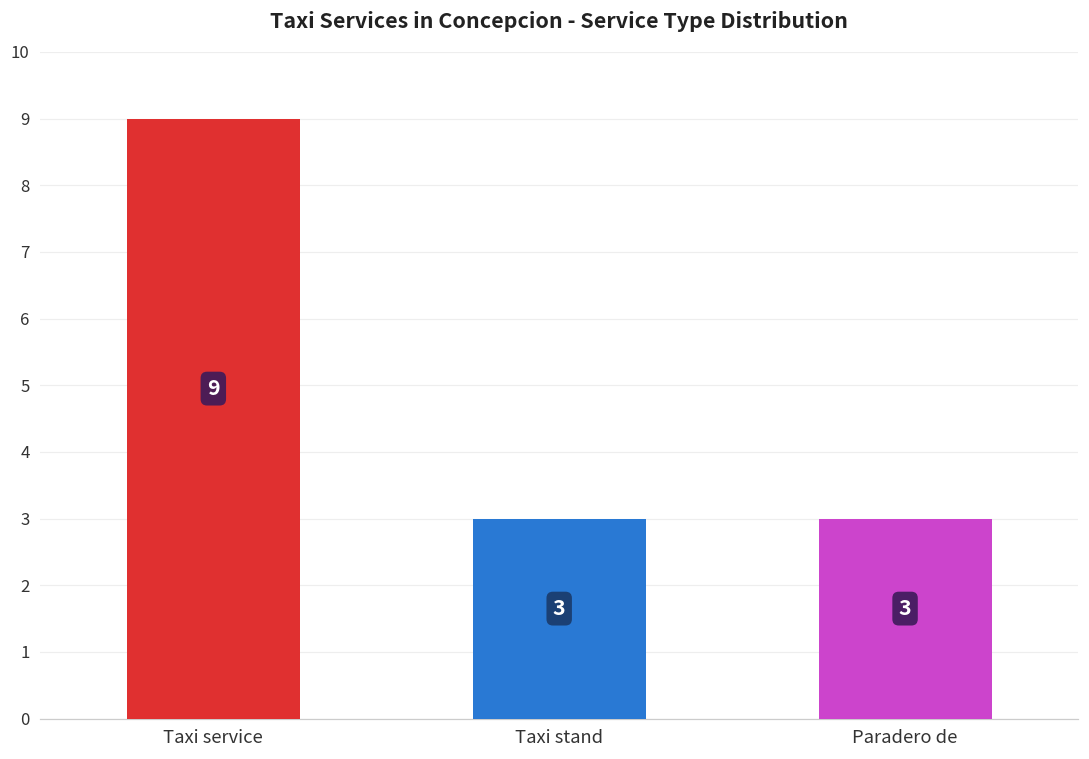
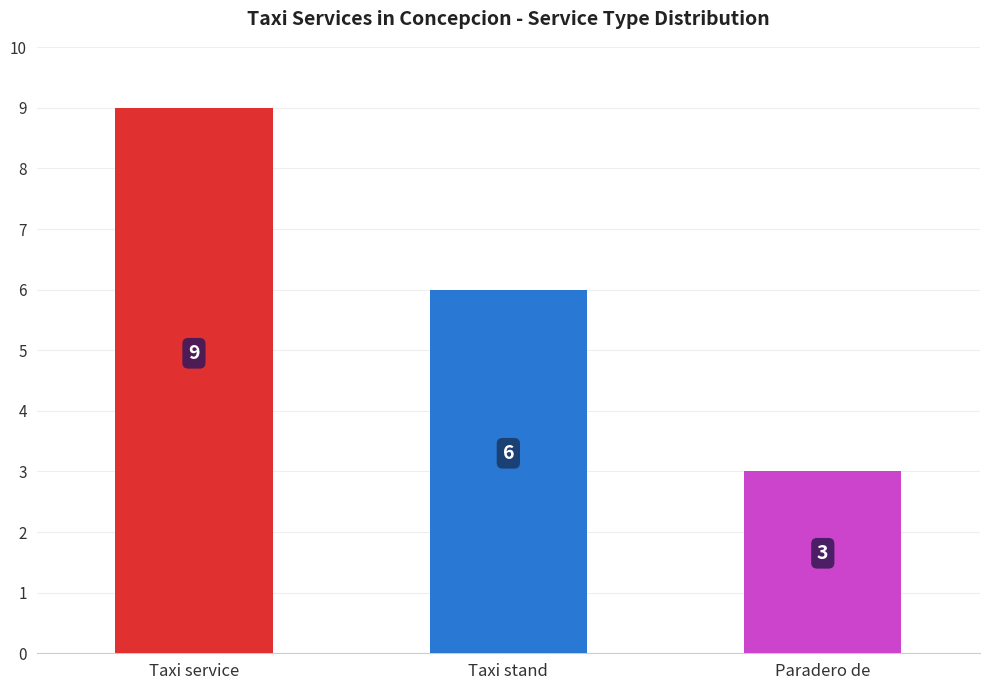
  {
-   "Taxi stand": 3
+   "Taxi stand": 6
  }
